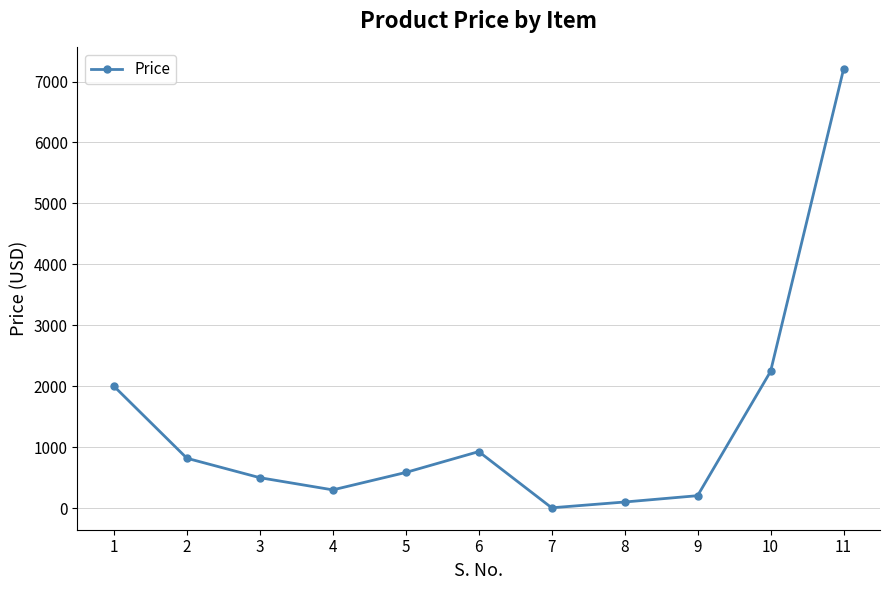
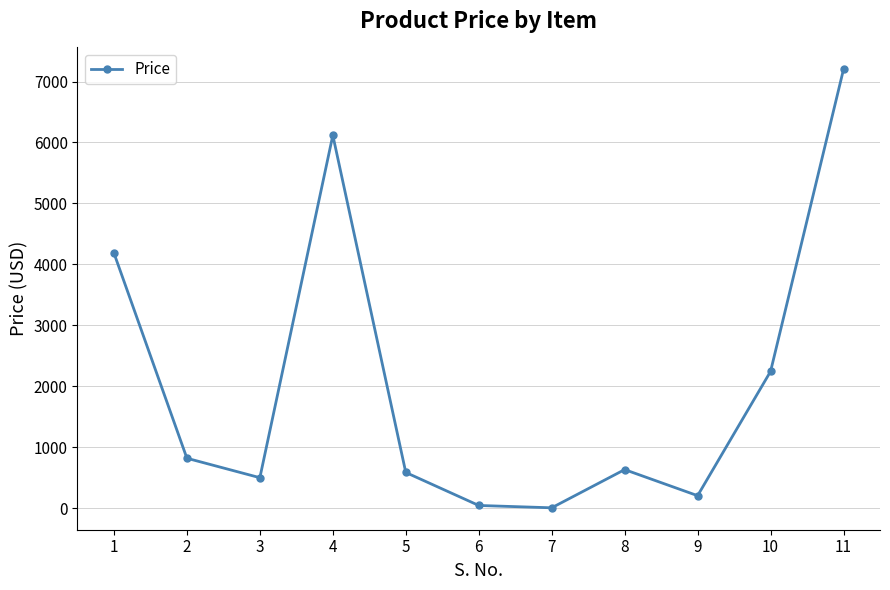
  {
-   "1": 2000,
+   "1": 4200,
    "2": 800,
    "3": 500,
-   "4": 300,
+   "4": 6100,
    "5": 600,
-   "6": 900,
+   "6": 0,
    "7": 0,
-   "8": 100,
+   "8": 600,
    "9": 200,
    "10": 2200,
    "11": 7200
  }
